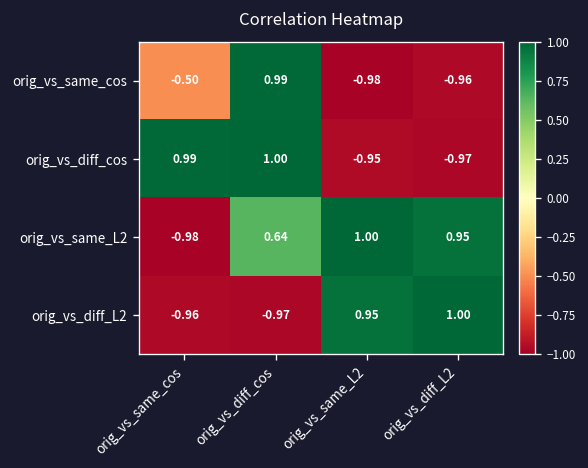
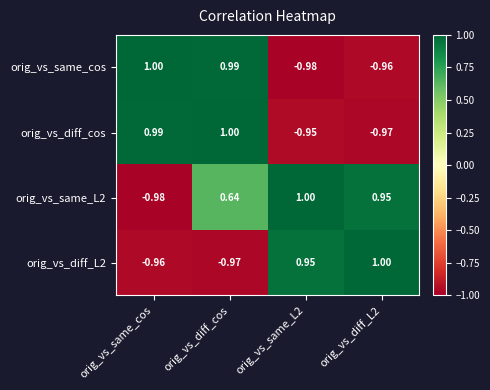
  {
    "orig_vs_same_cos": {
-     "orig_vs_same_cos": -0.50,
+     "orig_vs_same_cos": 1.00,
      "orig_vs_diff_cos": 0.99,
      "orig_vs_same_L2": -0.98,
      "orig_vs_diff_L2": -0.96
    },
    "orig_vs_diff_cos": {
      "orig_vs_same_cos": 0.99,
      "orig_vs_diff_cos": 1.00,
      "orig_vs_same_L2": -0.95,
      "orig_vs_diff_L2": -0.97
    },
    "orig_vs_same_L2": {
      "orig_vs_same_cos": -0.98,
      "orig_vs_diff_cos": 0.64,
      "orig_vs_same_L2": 1.00,
      "orig_vs_diff_L2": 0.95
    },
    "orig_vs_diff_L2": {
      "orig_vs_same_cos": -0.96,
      "orig_vs_diff_cos": -0.97,
      "orig_vs_same_L2": 0.95,
      "orig_vs_diff_L2": 1.00
    }
  }
